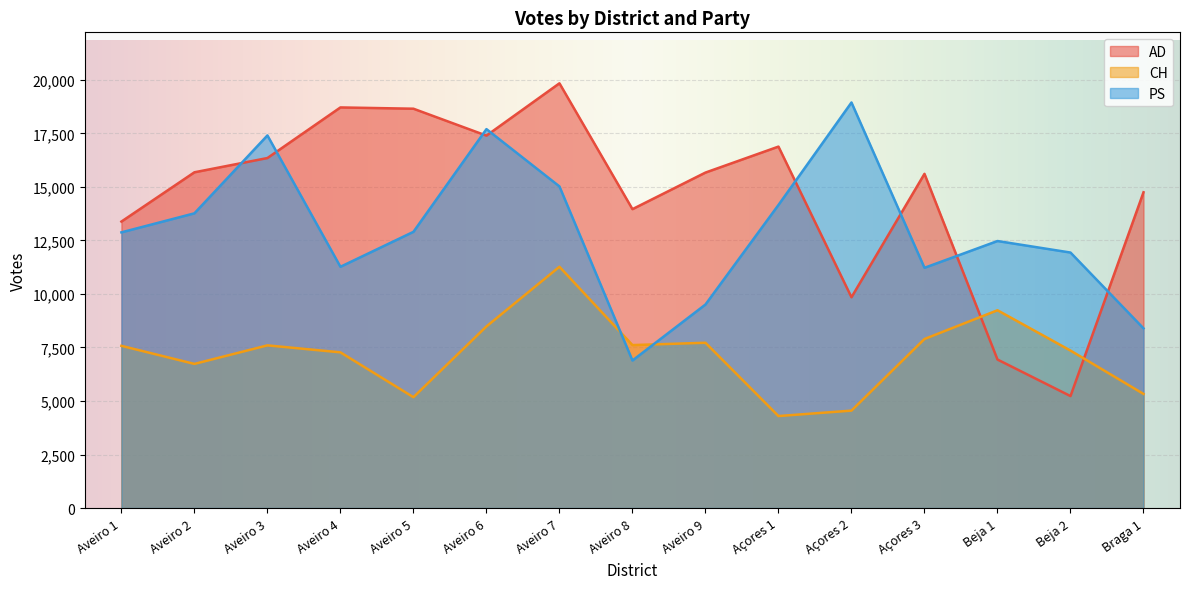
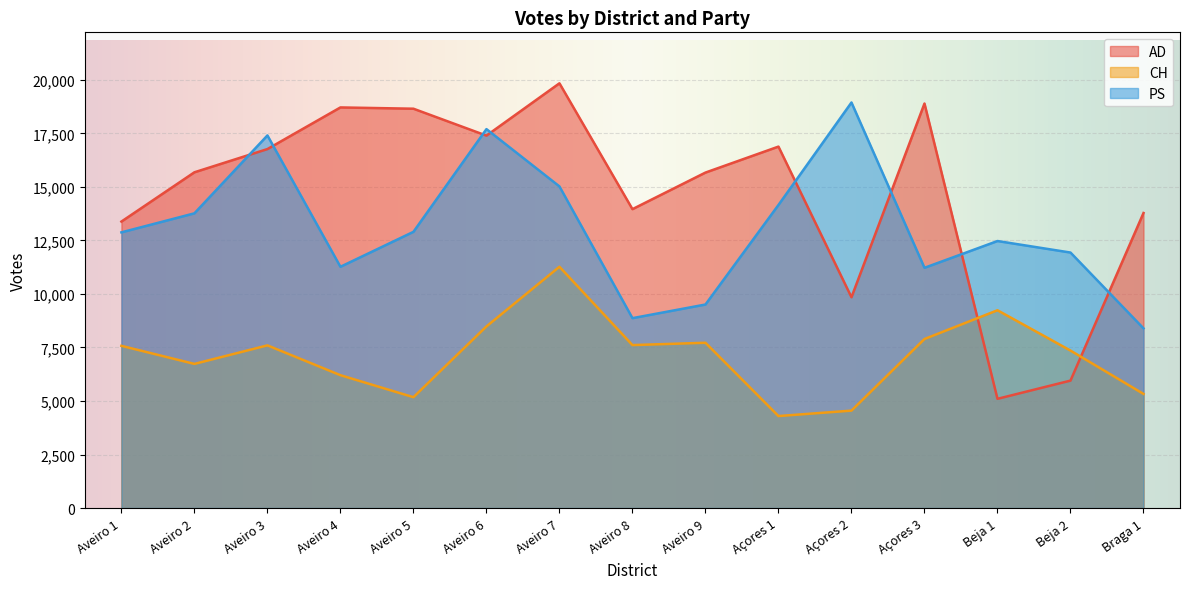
  {
    "AD": {
      "Aveiro 1": "13,400",
      "Aveiro 2": "15,700",
-     "Aveiro 3": "16,400",
+     "Aveiro 3": "16,800",
      "Aveiro 4": "18,700",
      "Aveiro 5": "18,700",
      "Aveiro 6": "17,400",
      "Aveiro 7": "19,800",
      "Aveiro 8": "14,000",
      "Aveiro 9": "15,700",
      "Açores 1": "16,900",
      "Açores 2": "9,800",
-     "Açores 3": "15,600",
-     "Beja 1": "6,900",
-     "Beja 2": "5,200",
-     "Braga 1": "14,800"
+     "Açores 3": "18,900",
+     "Beja 1": "5,100",
+     "Beja 2": "6,000",
+     "Braga 1": "13,800"
    },
    "CH": {
      "Aveiro 1": "7,600",
      "Aveiro 2": "6,700",
      "Aveiro 3": "7,600",
-     "Aveiro 4": "7,300",
+     "Aveiro 4": "6,200",
      "Aveiro 5": "5,200",
      "Aveiro 6": "8,500",
      "Aveiro 7": "11,300",
      "Aveiro 8": "7,600",
      "Aveiro 9": "7,700",
      "Açores 1": "4,300",
      "Açores 2": "4,600",
      "Açores 3": "7,900",
      "Beja 1": "9,200",
      "Beja 2": "7,400",
      "Braga 1": "5,300"
    },
    "PS": {
      "Aveiro 1": "12,900",
      "Aveiro 2": "13,800",
      "Aveiro 3": "17,400",
      "Aveiro 4": "11,300",
      "Aveiro 5": "12,900",
      "Aveiro 6": "17,700",
      "Aveiro 7": "15,000",
-     "Aveiro 8": "6,900",
+     "Aveiro 8": "8,900",
      "Aveiro 9": "9,500",
      "Açores 1": "14,200",
      "Açores 2": "18,900",
      "Açores 3": "11,200",
      "Beja 1": "12,500",
      "Beja 2": "11,900",
      "Braga 1": "8,400"
    }
  }
